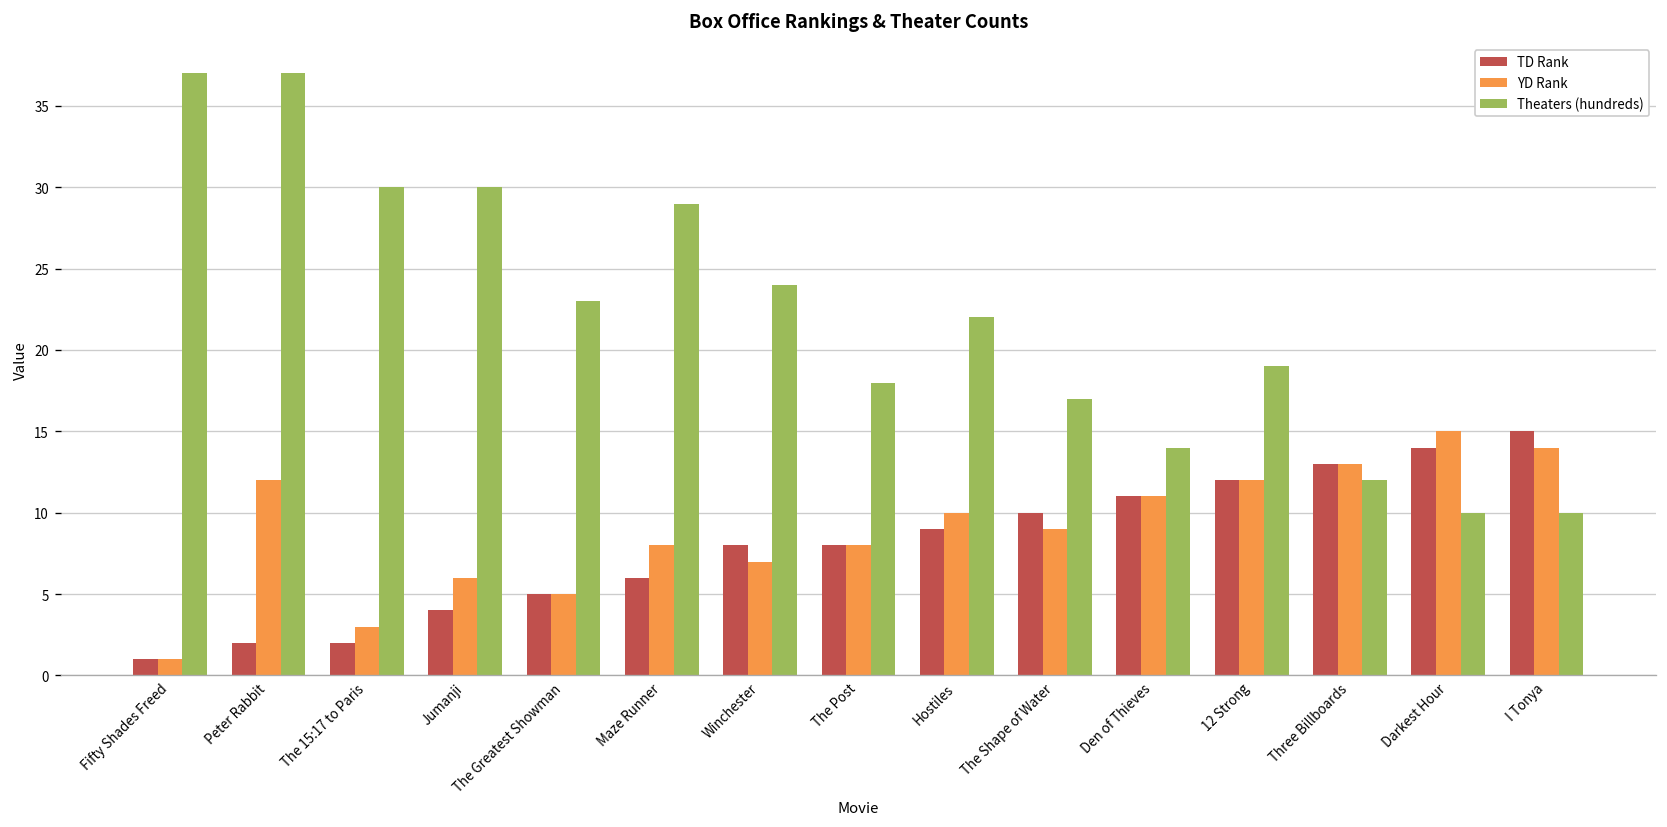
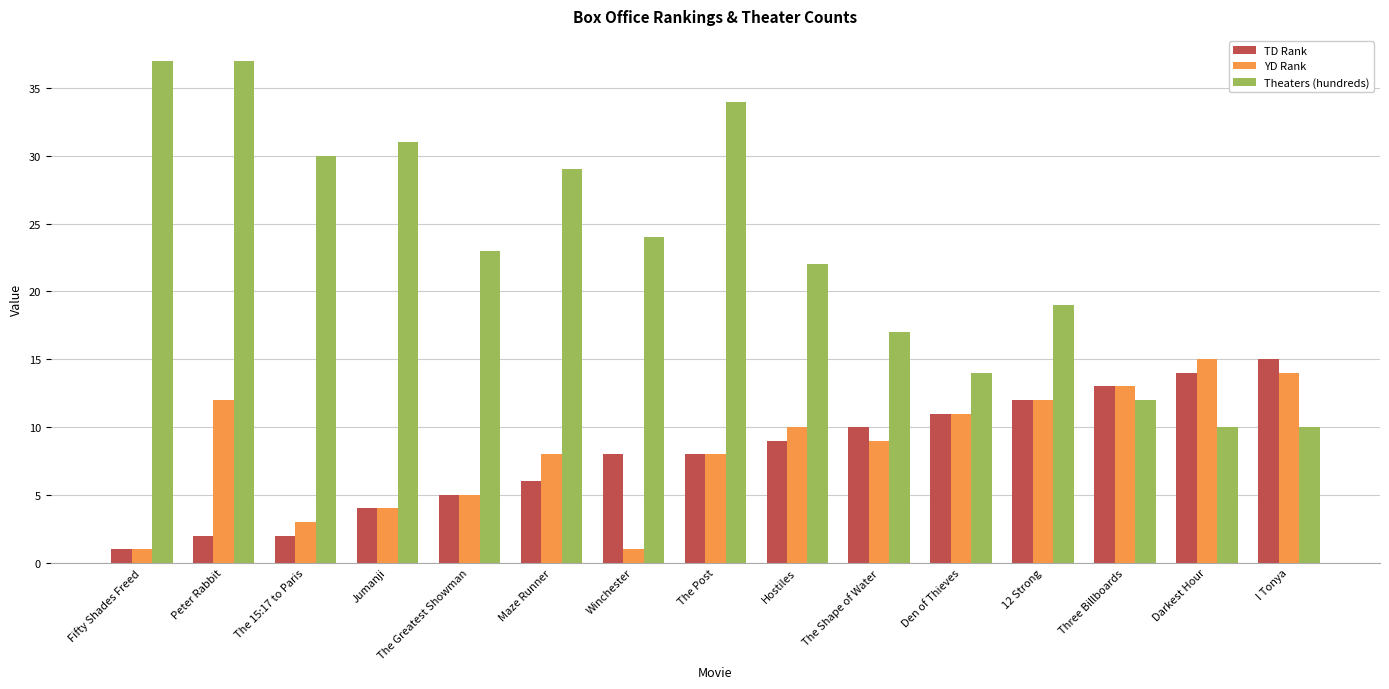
  {
    "TD Rank": {
      "Fifty Shades Freed": 1,
      "Peter Rabbit": 2,
      "The 15:17 to Paris": 2,
      "Jumanji": 4,
      "The Greatest Showman": 5,
      "Maze Runner": 6,
      "Winchester": 8,
      "The Post": 8,
      "Hostiles": 9,
      "The Shape of Water": 10,
      "Den of Thieves": 11,
      "12 Strong": 12,
      "Three Billboards": 13,
      "Darkest Hour": 14,
      "I Tonya": 15
    },
    "YD Rank": {
      "Fifty Shades Freed": 1,
      "Peter Rabbit": 12,
      "The 15:17 to Paris": 3,
-     "Jumanji": 6,
+     "Jumanji": 4,
      "The Greatest Showman": 5,
      "Maze Runner": 8,
-     "Winchester": 7,
+     "Winchester": 1,
      "The Post": 8,
      "Hostiles": 10,
      "The Shape of Water": 9,
      "Den of Thieves": 11,
      "12 Strong": 12,
      "Three Billboards": 13,
      "Darkest Hour": 15,
      "I Tonya": 14
    },
    "Theaters (hundreds)": {
      "Fifty Shades Freed": 37,
      "Peter Rabbit": 37,
      "The 15:17 to Paris": 30,
-     "Jumanji": 30,
+     "Jumanji": 31,
      "The Greatest Showman": 23,
      "Maze Runner": 29,
      "Winchester": 24,
-     "The Post": 18,
+     "The Post": 34,
      "Hostiles": 22,
      "The Shape of Water": 17,
      "Den of Thieves": 14,
      "12 Strong": 19,
      "Three Billboards": 12,
      "Darkest Hour": 10,
      "I Tonya": 10
    }
  }
